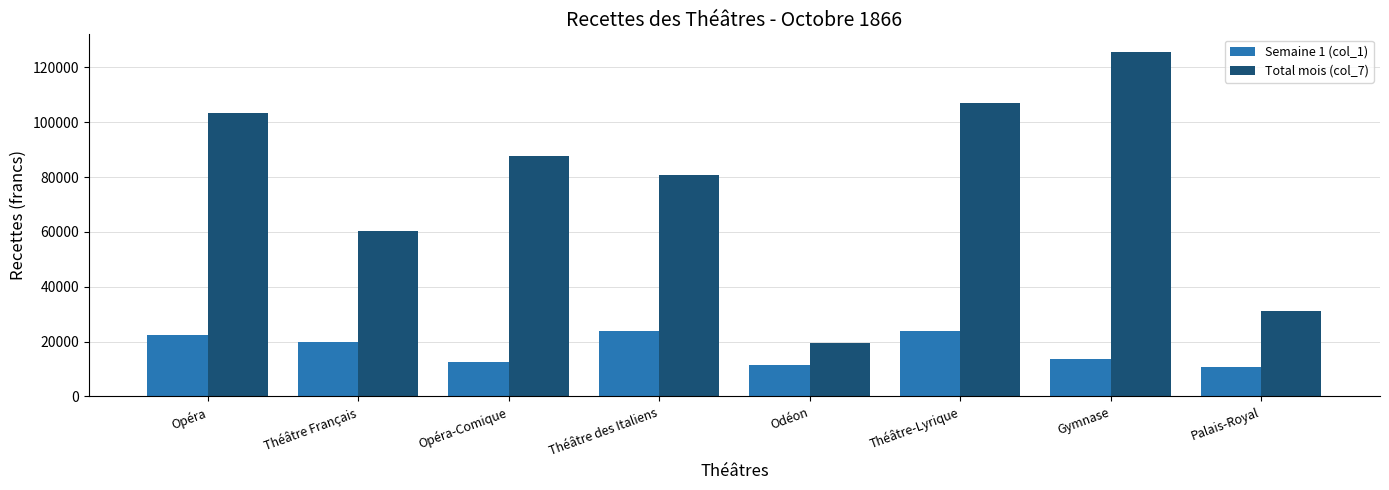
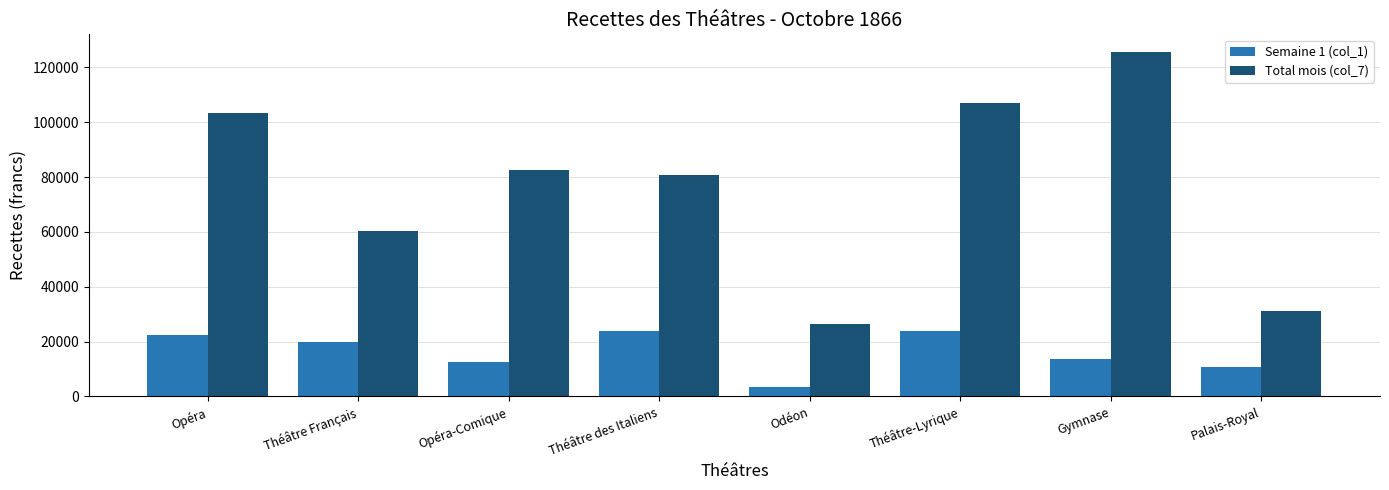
  {
    "Semaine 1 (col_1)": {
      "Opéra": 22000,
      "Théâtre Français": 20000,
      "Opéra-Comique": 13000,
      "Théâtre des Italiens": 24000,
-     "Odéon": 11000,
+     "Odéon": 4000,
      "Théâtre-Lyrique": 24000,
      "Gymnase": 14000,
      "Palais-Royal": 11000
    },
    "Total mois (col_7)": {
      "Opéra": 103000,
      "Théâtre Français": 60000,
-     "Opéra-Comique": 88000,
+     "Opéra-Comique": 83000,
      "Théâtre des Italiens": 81000,
-     "Odéon": 20000,
+     "Odéon": 26000,
      "Théâtre-Lyrique": 107000,
      "Gymnase": 126000,
      "Palais-Royal": 31000
    }
  }
